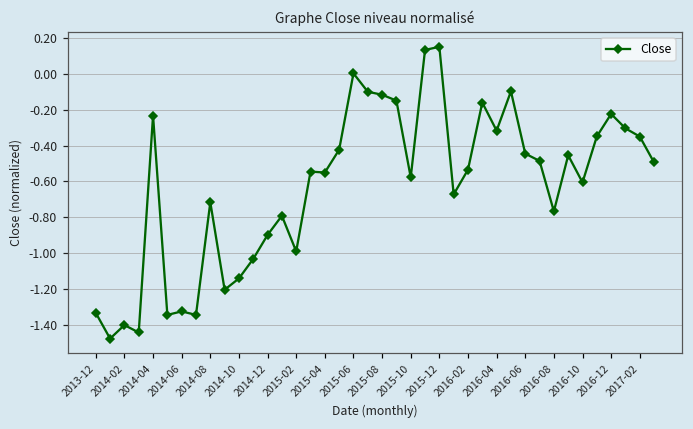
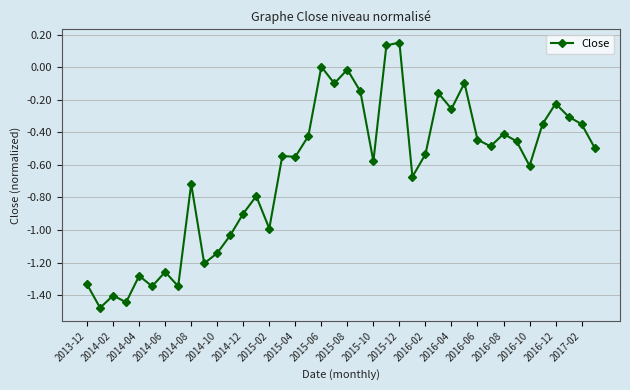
  {
    "2013-12": -1.33,
    "2014-02": -1.40,
-   "2014-04": -0.23,
-   "2014-06": -1.33,
+   "2014-04": -1.28,
+   "2014-06": -1.26,
    "2014-08": -0.72,
    "2014-10": -1.14,
    "2014-12": -0.90,
    "2015-02": -0.99,
    "2015-04": -0.55,
    "2015-06": 0.00,
-   "2015-08": -0.12,
+   "2015-08": -0.01,
    "2015-10": -0.58,
    "2015-12": 0.15,
    "2016-02": -0.53,
-   "2016-04": -0.32,
+   "2016-04": -0.26,
    "2016-06": -0.44,
-   "2016-08": -0.77,
+   "2016-08": -0.41,
    "2016-10": -0.61,
    "2016-12": -0.22,
    "2017-02": -0.35
  }
